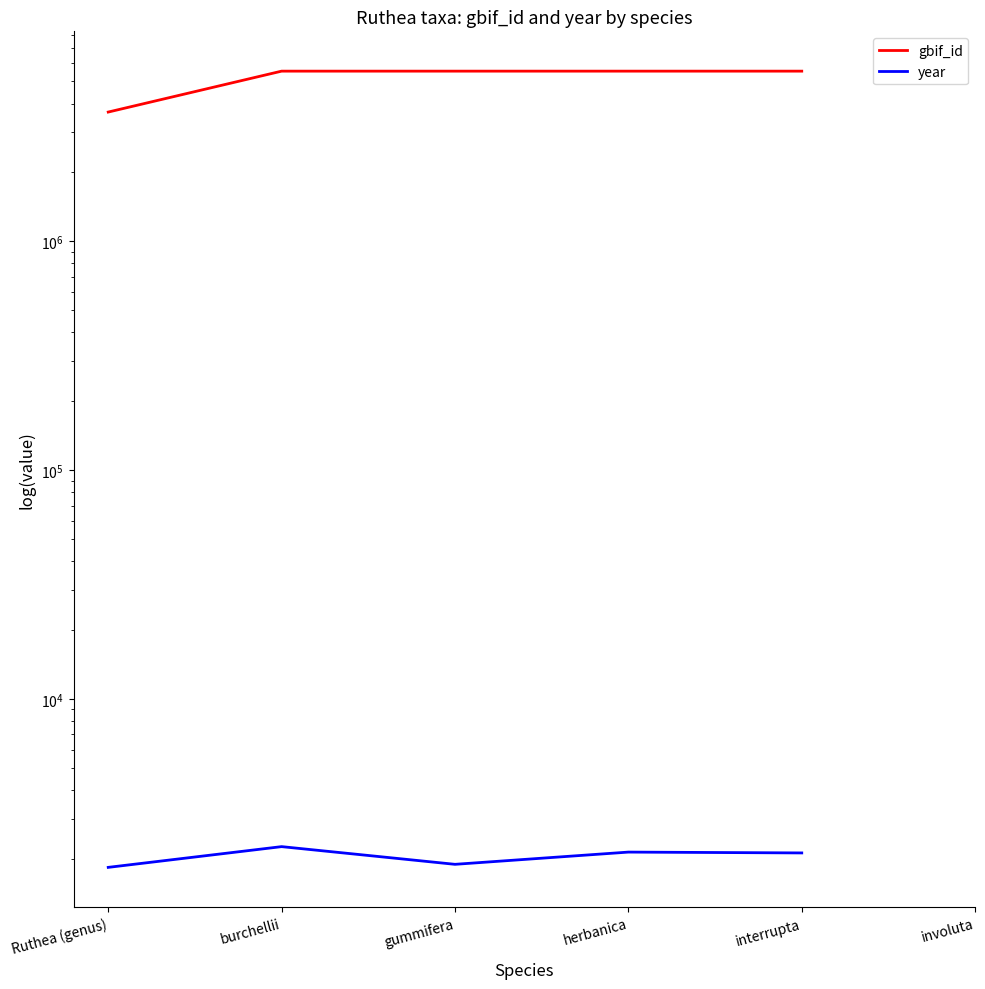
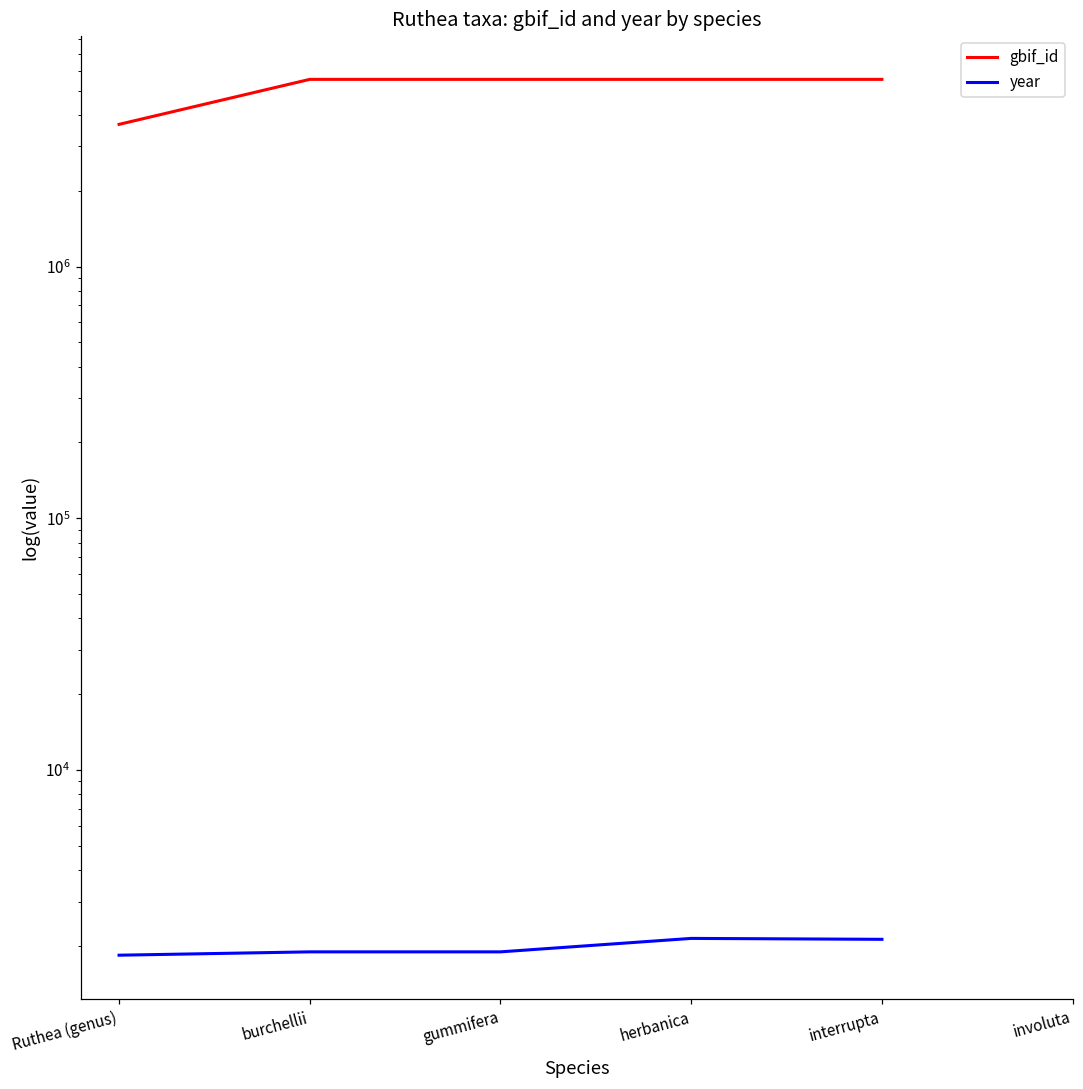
  {
    "gbif_id": {
      "Ruthea (genus)": 3700000,
      "burchellii": 5500000,
      "gummifera": 5500000,
      "herbanica": 5500000,
      "interrupta": 5500000
    },
    "year": {
      "Ruthea (genus)": 1800,
-     "burchellii": 2300,
+     "burchellii": 1900,
      "gummifera": 1900,
      "herbanica": 2100,
      "interrupta": 2100
    }
  }
